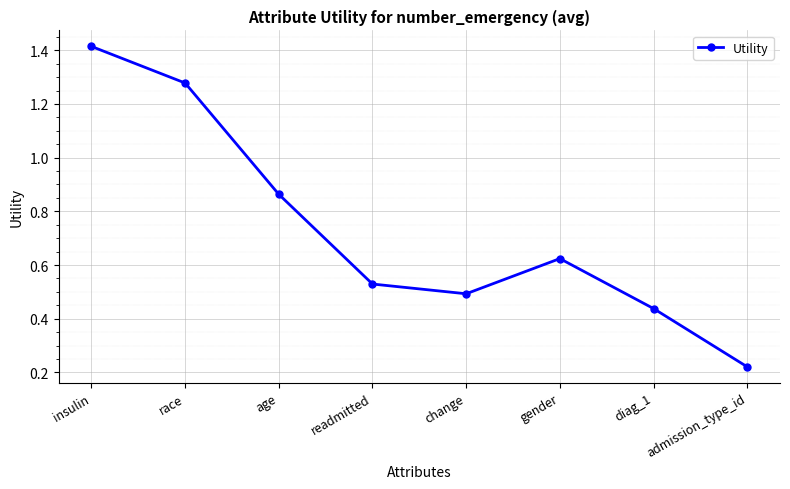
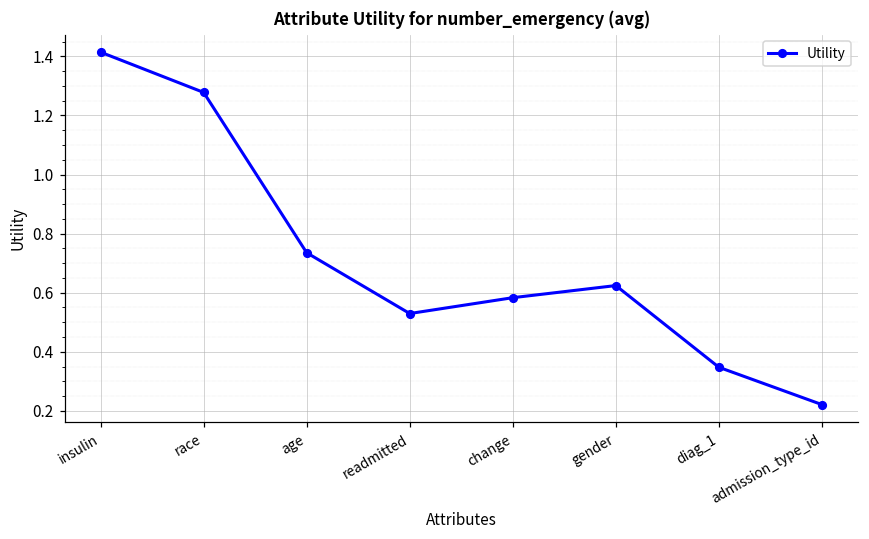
  {
    "insulin": 1.41,
    "race": 1.28,
-   "age": 0.86,
+   "age": 0.74,
    "readmitted": 0.53,
-   "change": 0.49,
+   "change": 0.58,
    "gender": 0.62,
-   "diag_1": 0.44,
+   "diag_1": 0.35,
    "admission_type_id": 0.22
  }
